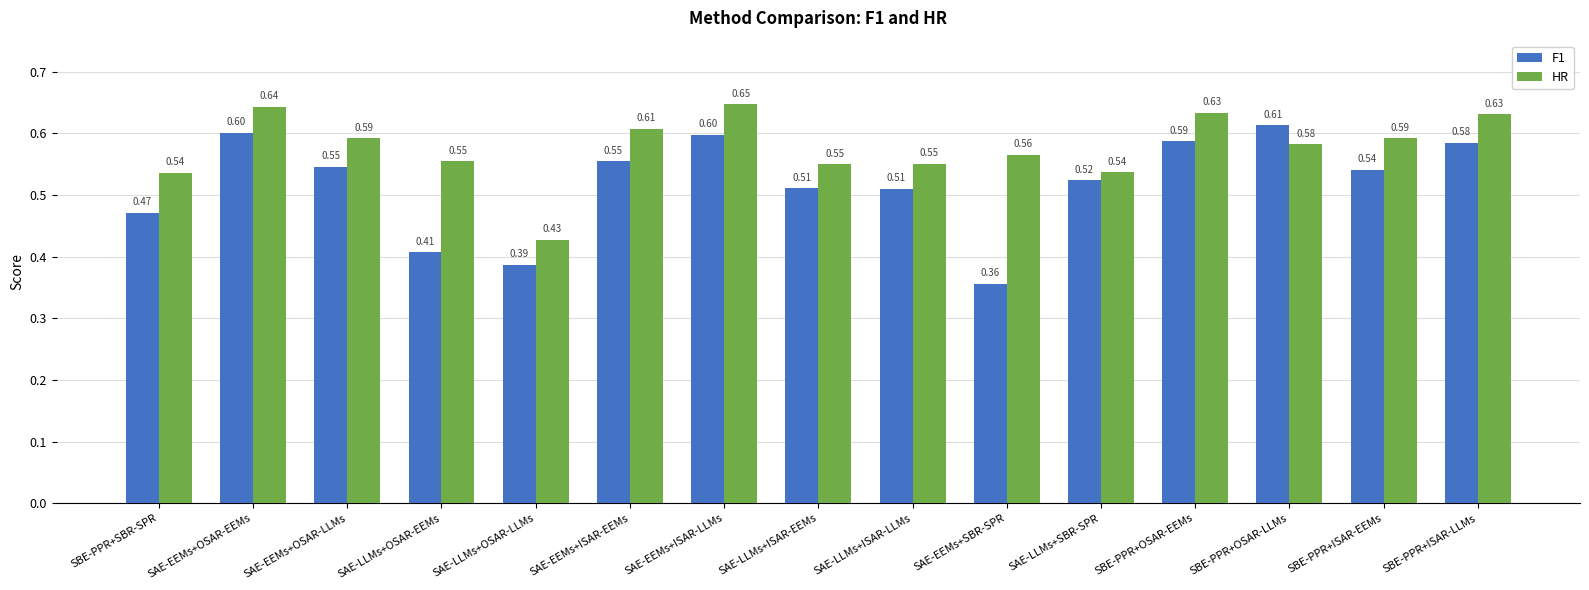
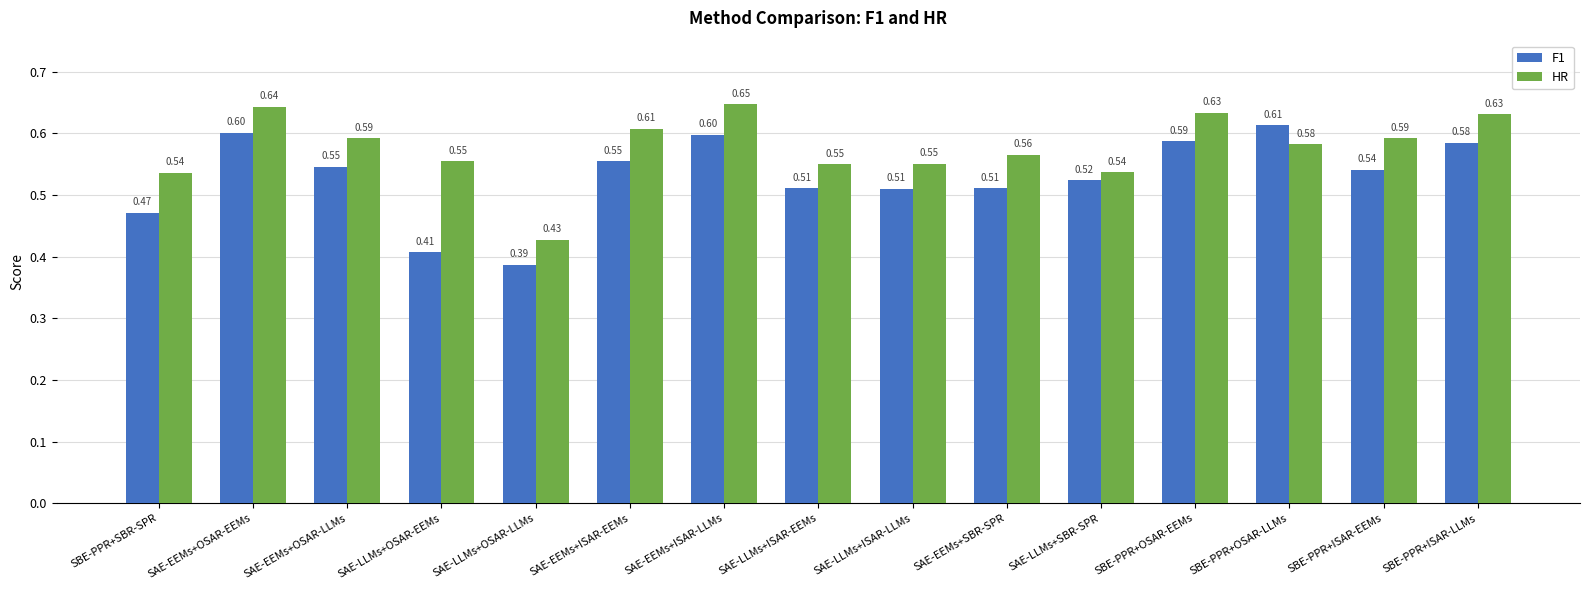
  {
    "F1": {
      "SBE-PPR+SBR-SPR": 0.47,
      "SAE-EEMs+OSAR-EEMs": 0.60,
      "SAE-EEMs+OSAR-LLMs": 0.55,
      "SAE-LLMs+OSAR-EEMs": 0.41,
      "SAE-LLMs+OSAR-LLMs": 0.39,
      "SAE-EEMs+ISAR-EEMs": 0.55,
      "SAE-EEMs+ISAR-LLMs": 0.60,
      "SAE-LLMs+ISAR-EEMs": 0.51,
      "SAE-LLMs+ISAR-LLMs": 0.51,
-     "SAE-EEMs+SBR-SPR": 0.36,
+     "SAE-EEMs+SBR-SPR": 0.51,
      "SAE-LLMs+SBR-SPR": 0.52,
      "SBE-PPR+OSAR-EEMs": 0.59,
      "SBE-PPR+OSAR-LLMs": 0.61,
      "SBE-PPR+ISAR-EEMs": 0.54,
      "SBE-PPR+ISAR-LLMs": 0.58
    },
    "HR": {
      "SBE-PPR+SBR-SPR": 0.54,
      "SAE-EEMs+OSAR-EEMs": 0.64,
      "SAE-EEMs+OSAR-LLMs": 0.59,
      "SAE-LLMs+OSAR-EEMs": 0.55,
      "SAE-LLMs+OSAR-LLMs": 0.43,
      "SAE-EEMs+ISAR-EEMs": 0.61,
      "SAE-EEMs+ISAR-LLMs": 0.65,
      "SAE-LLMs+ISAR-EEMs": 0.55,
      "SAE-LLMs+ISAR-LLMs": 0.55,
      "SAE-EEMs+SBR-SPR": 0.56,
      "SAE-LLMs+SBR-SPR": 0.54,
      "SBE-PPR+OSAR-EEMs": 0.63,
      "SBE-PPR+OSAR-LLMs": 0.58,
      "SBE-PPR+ISAR-EEMs": 0.59,
      "SBE-PPR+ISAR-LLMs": 0.63
    }
  }
